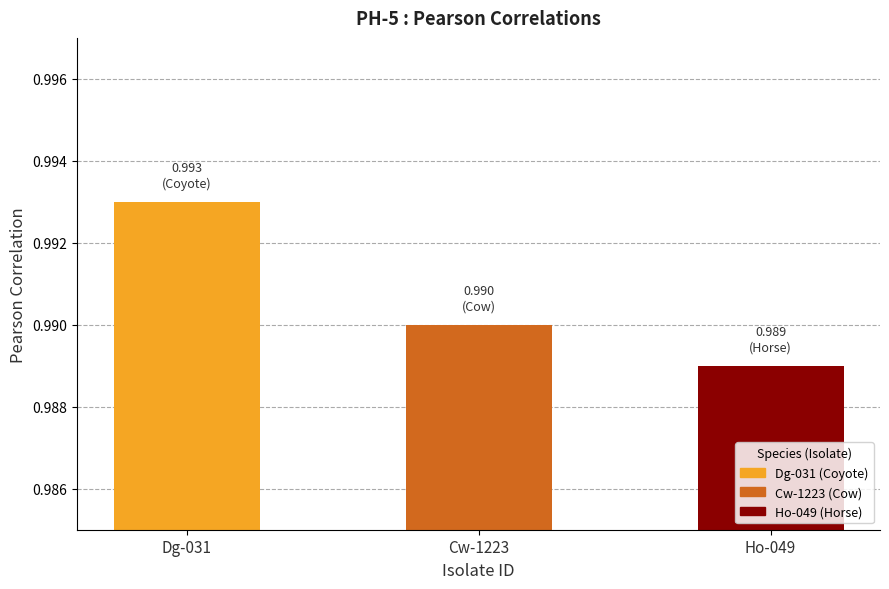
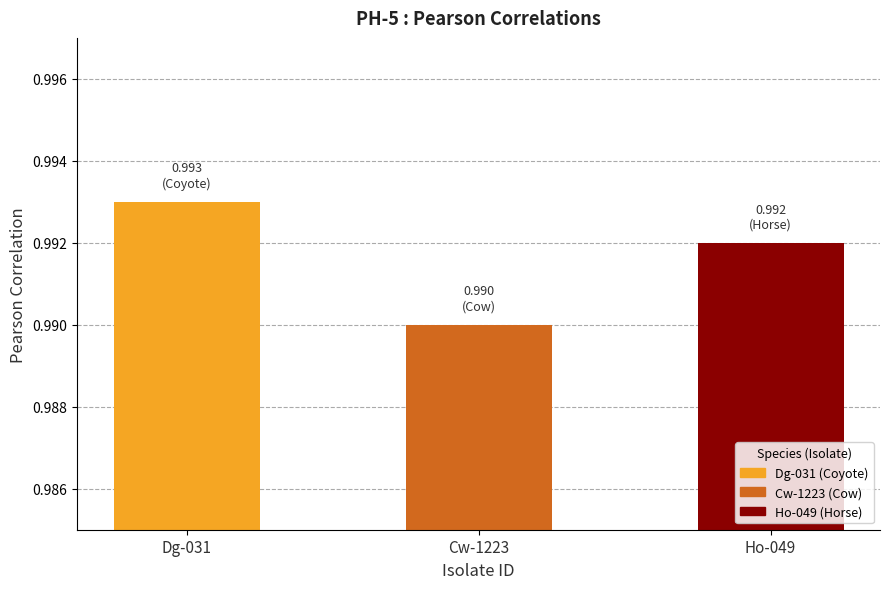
  {
    "Dg-031": 0.993,
    "Cw-1223": 0.990,
-   "Ho-049": 0.989
+   "Ho-049": 0.992
  }
